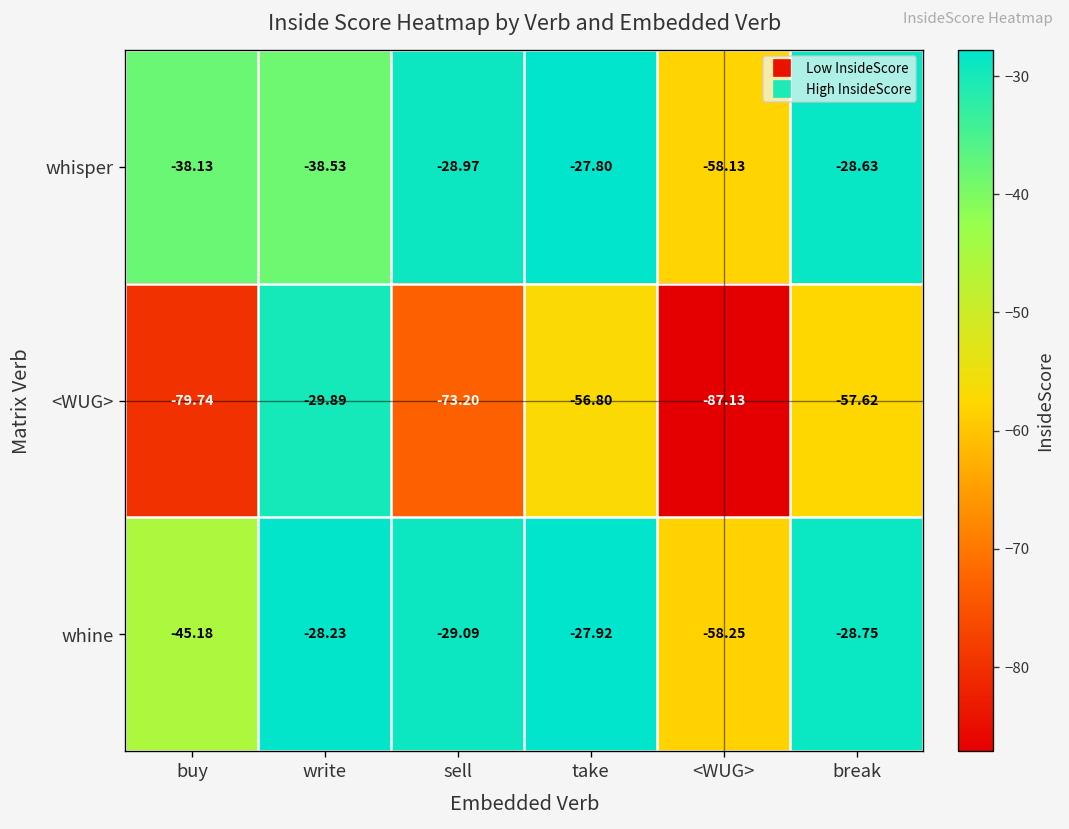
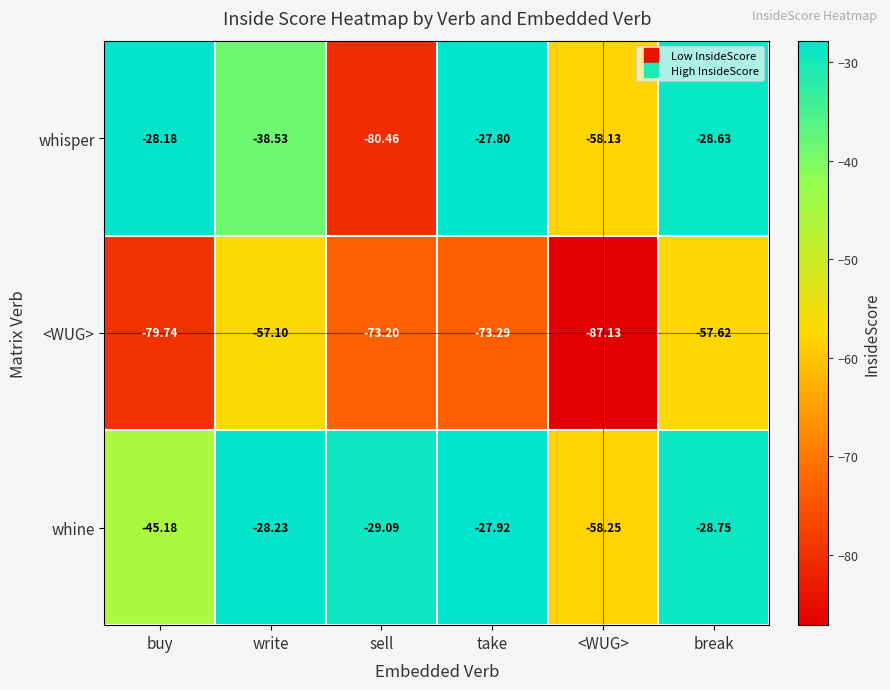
  {
    "whisper": {
-     "buy": -38.13,
+     "buy": -28.18,
      "write": -38.53,
-     "sell": -28.97,
+     "sell": -80.46,
      "take": -27.80,
      "<WUG>": -58.13,
      "break": -28.63
    },
    "<WUG>": {
      "buy": -79.74,
-     "write": -29.89,
+     "write": -57.10,
      "sell": -73.20,
-     "take": -56.80,
+     "take": -73.29,
      "<WUG>": -87.13,
      "break": -57.62
    },
    "whine": {
      "buy": -45.18,
      "write": -28.23,
      "sell": -29.09,
      "take": -27.92,
      "<WUG>": -58.25,
      "break": -28.75
    }
  }
